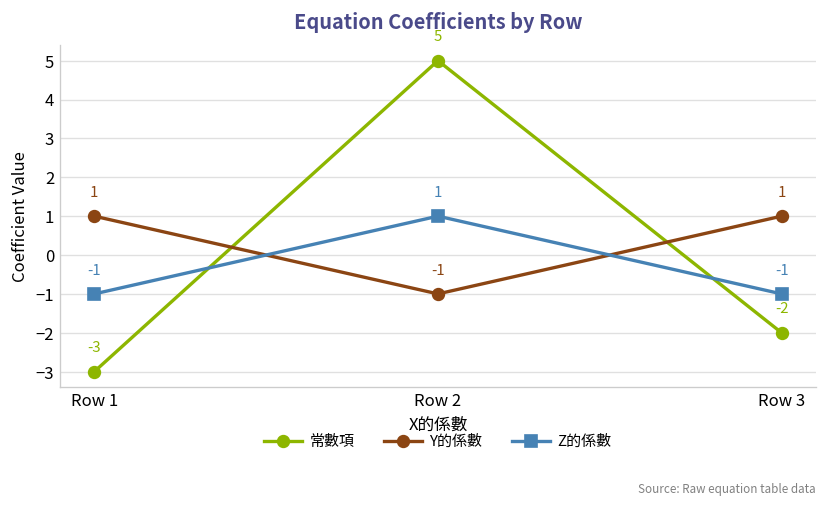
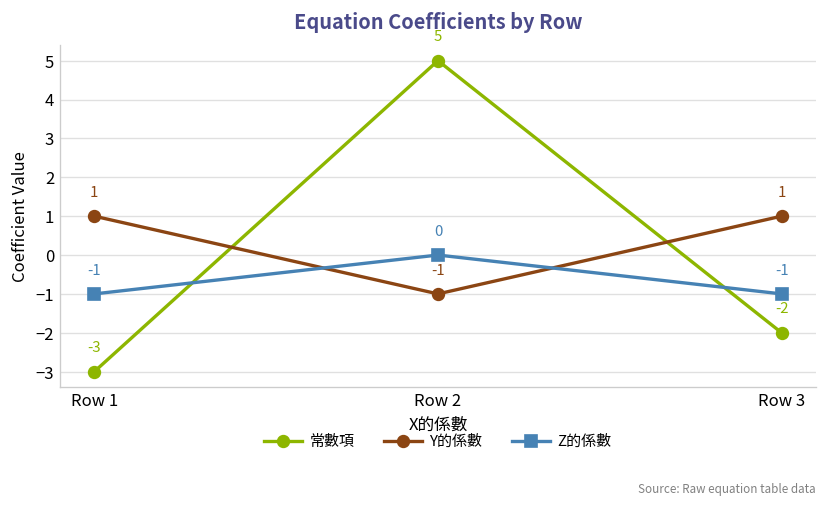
  {
    "Z的係數": {
-     "Row 2": 1
+     "Row 2": 0
    }
  }
